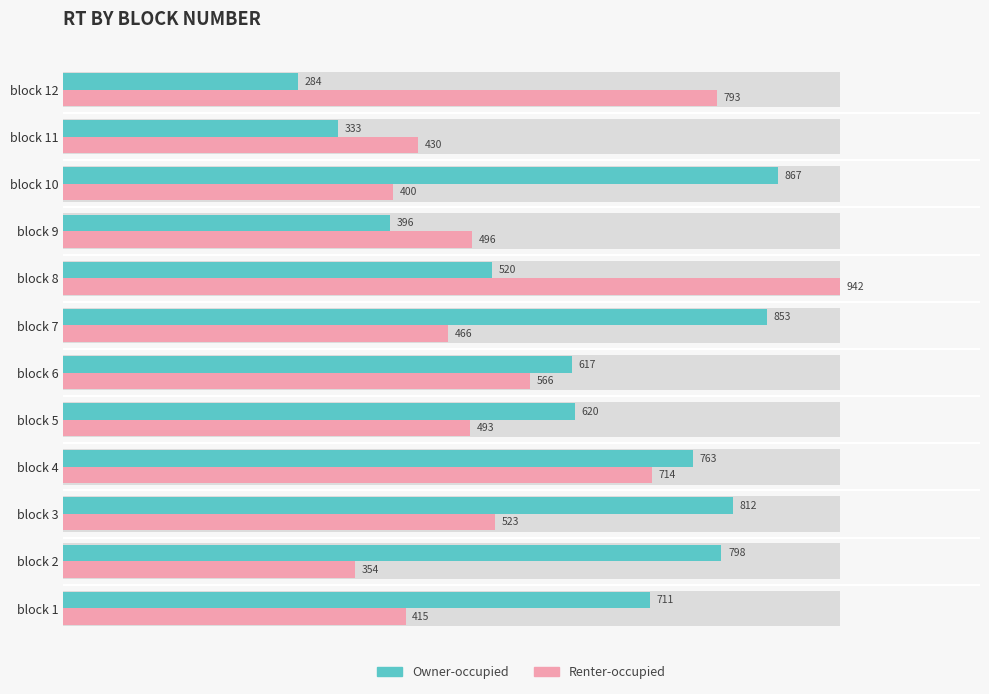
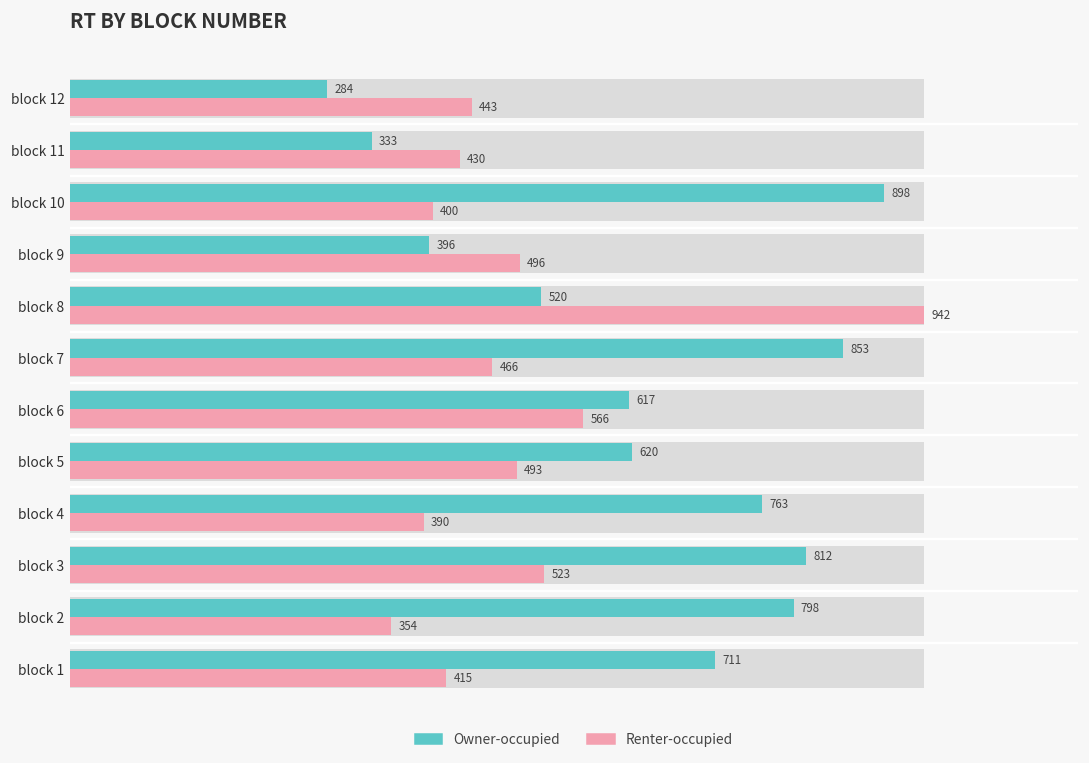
  {
    "Owner-occupied": {
-     "block 10": 867
+     "block 10": 898
    },
    "Renter-occupied": {
-     "block 12": 793,
+     "block 12": 443,
      "block 8": 942,
-     "block 4": 714
+     "block 4": 390
    }
  }
